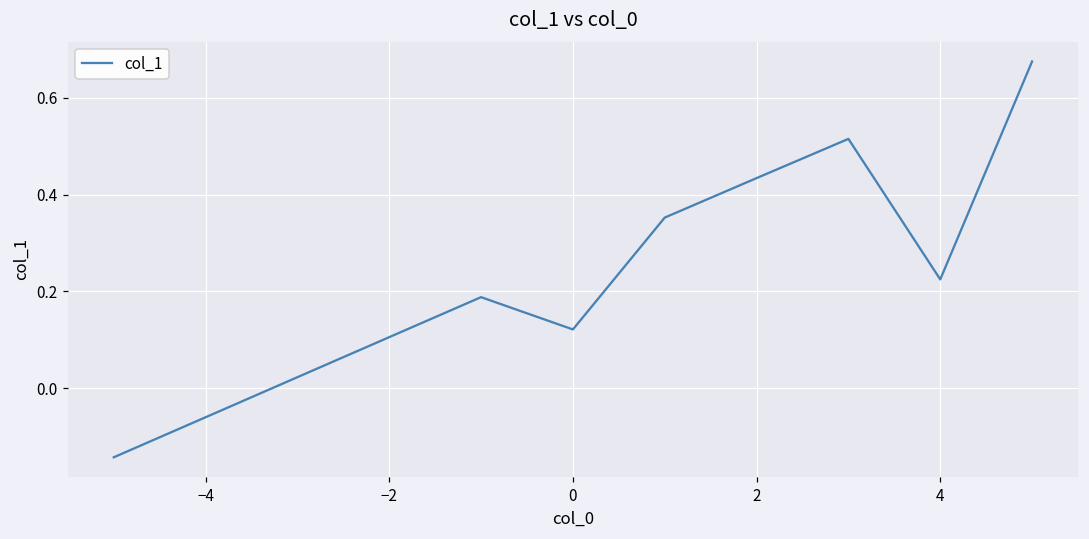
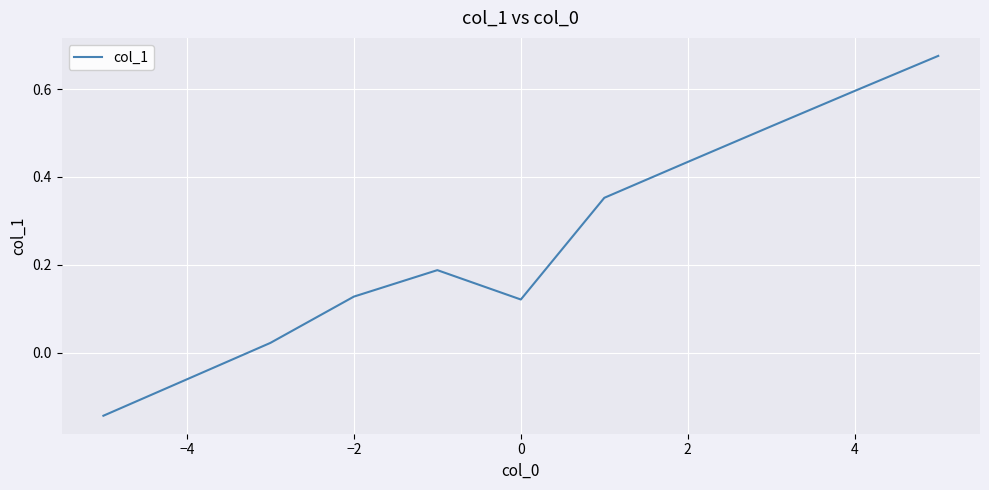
  {
    "−4": -0.06,
-   "−2": 0.11,
+   "−2": 0.13,
    "0": 0.12,
    "2": 0.43,
-   "4": 0.22
+   "4": 0.60
  }
